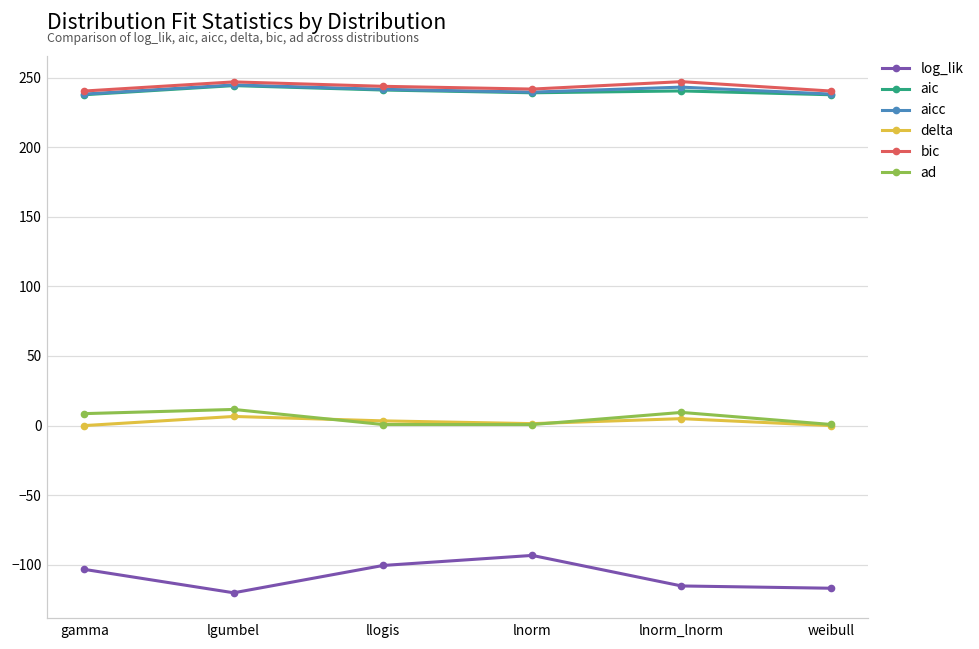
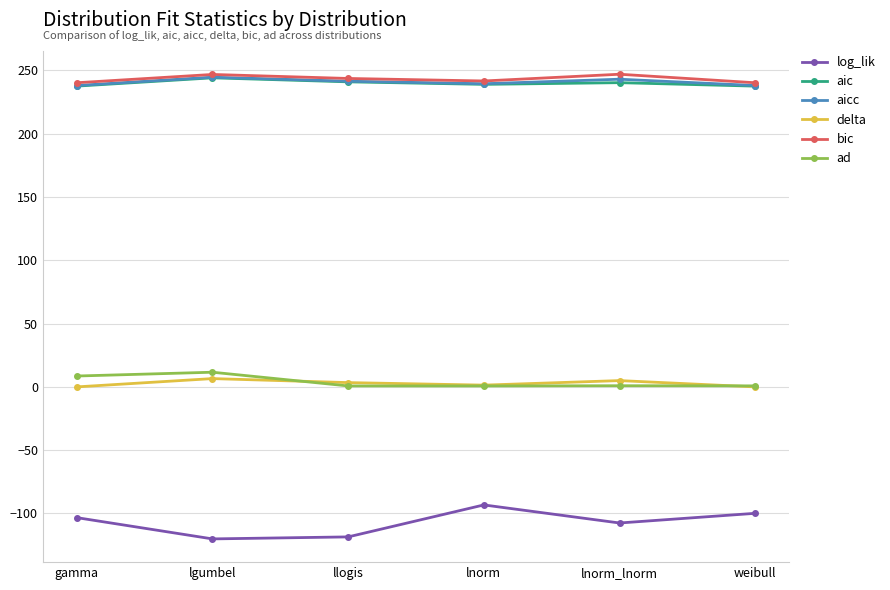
  {
    "log_lik": {
      "gamma": -103,
      "lgumbel": -120,
-     "llogis": -100,
+     "llogis": -119,
      "lnorm": -93,
-     "lnorm_lnorm": -115,
-     "weibull": -117
+     "lnorm_lnorm": -108,
+     "weibull": -100
    },
    "aic": {
      "lnorm_lnorm": 240
    },
    "aicc": {
      "lnorm_lnorm": 243
    },
    "delta": {
      "gamma": 0,
      "lgumbel": 7,
      "llogis": 3,
      "lnorm_lnorm": 5
    },
    "bic": {
      "gamma": 240,
      "lgumbel": 247,
      "llogis": 244,
      "lnorm": 242,
      "lnorm_lnorm": 247,
      "weibull": 240
    },
    "ad": {
      "gamma": 9,
      "lgumbel": 12,
      "llogis": 1,
-     "lnorm_lnorm": 9
+     "lnorm_lnorm": 1
    }
  }
